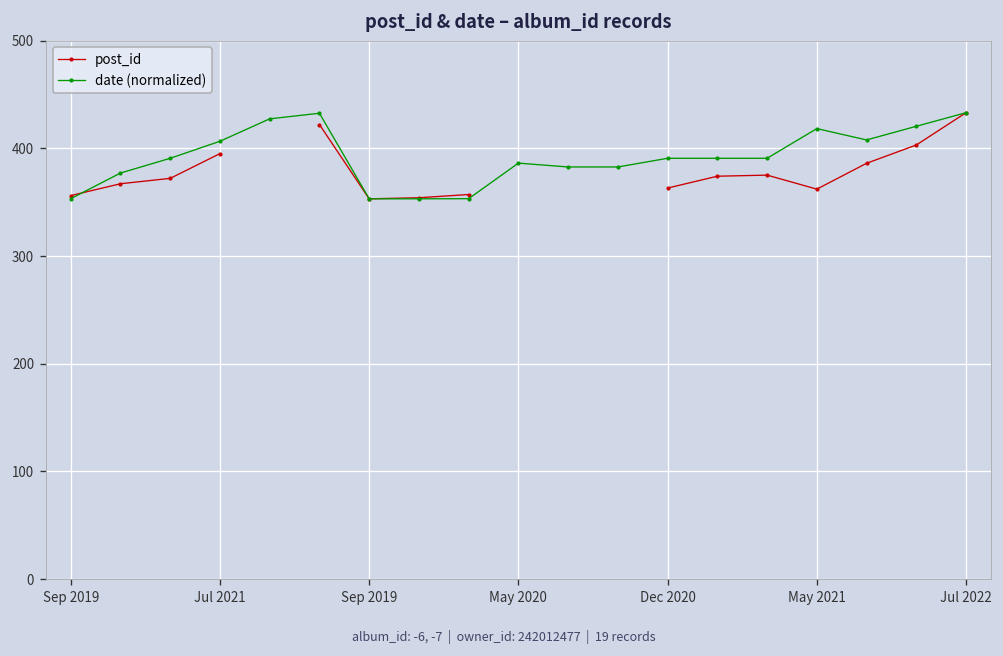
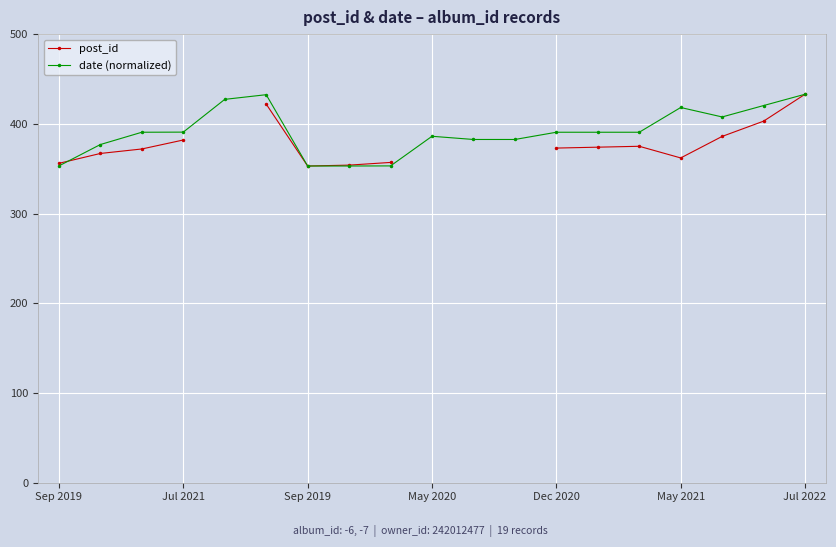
  {
    "post_id": {
-     "Jul 2021": 400,
-     "Dec 2020": 360,
+     "Jul 2021": 380,
+     "Dec 2020": 370,
      "May 2021": 360
    },
    "date (normalized)": {
-     "Jul 2021": 410,
+     "Jul 2021": 390,
      "May 2020": 390,
      "Dec 2020": 390,
      "May 2021": 420
    }
  }
